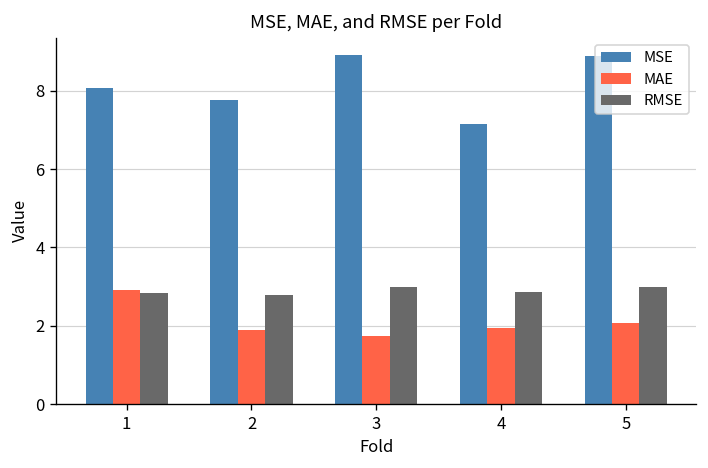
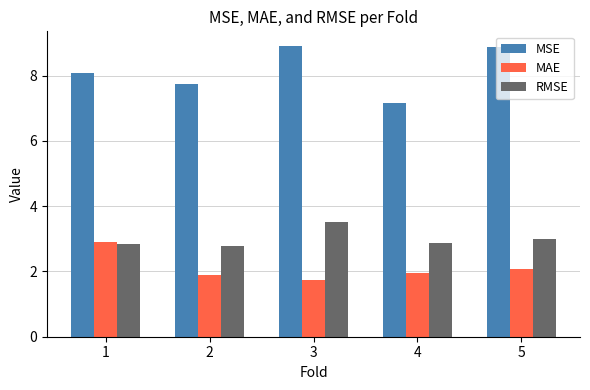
  {
    "MSE": {
      "1": 8.1,
      "2": 7.8,
      "3": 8.9,
      "4": 7.2
    },
    "MAE": {
      "1": 2.9,
      "2": 1.9,
      "3": 1.7,
      "4": 1.9,
      "5": 2.1
    },
    "RMSE": {
      "1": 2.8,
      "2": 2.8,
-     "3": 3.0,
+     "3": 3.5,
      "4": 2.9,
      "5": 3.0
    }
  }
